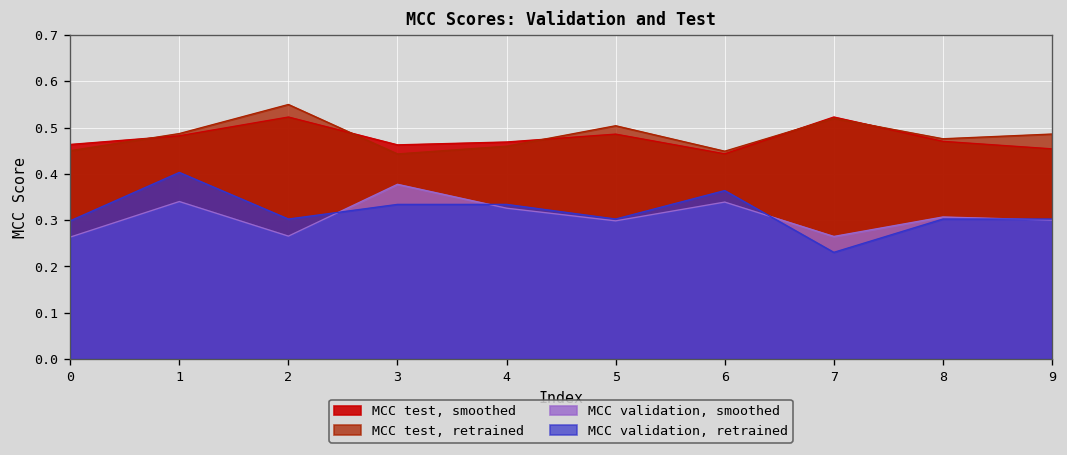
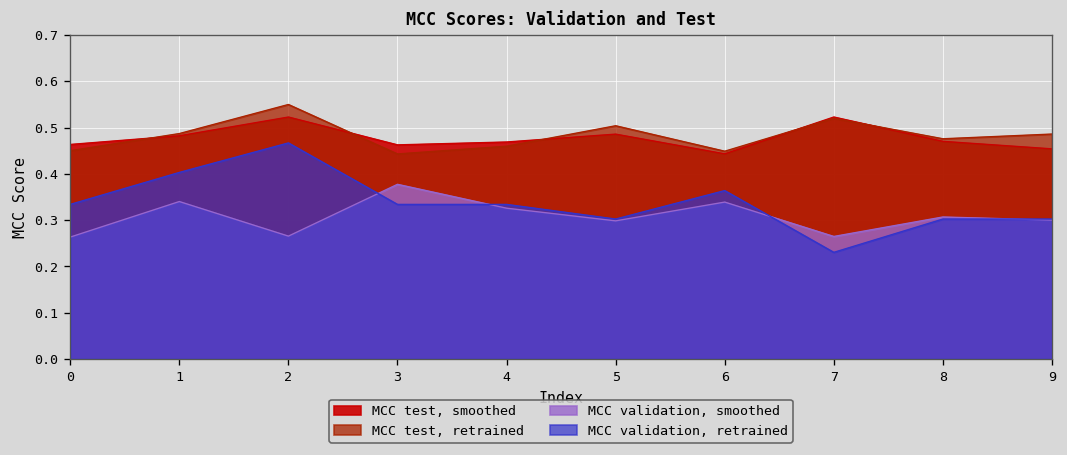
  {
    "MCC validation, smoothed": {
      "0": 0.26,
      "1": 0.34,
      "2": 0.27,
      "3": 0.38,
      "4": 0.33,
      "6": 0.34,
      "7": 0.26
    },
    "MCC validation, retrained": {
-     "0": 0.30,
+     "0": 0.33,
      "1": 0.40,
-     "2": 0.30,
+     "2": 0.47,
      "3": 0.33,
      "4": 0.33,
      "6": 0.36,
      "7": 0.23
    }
  }
